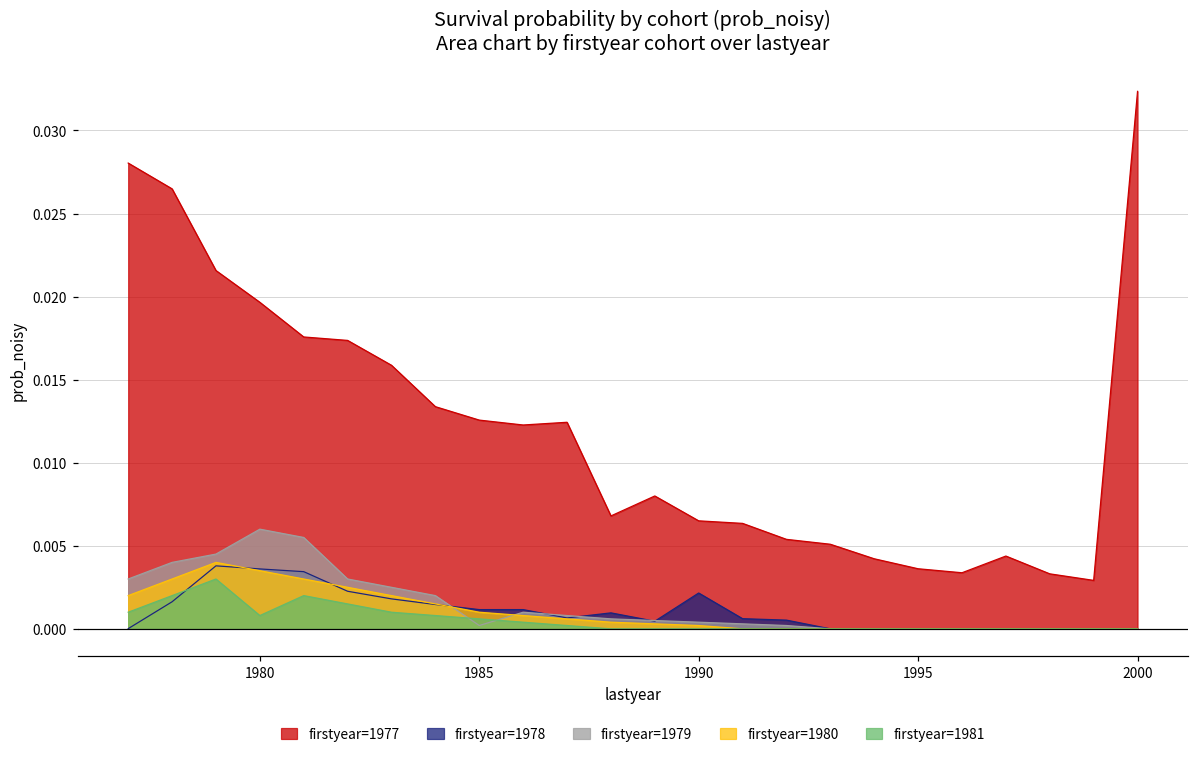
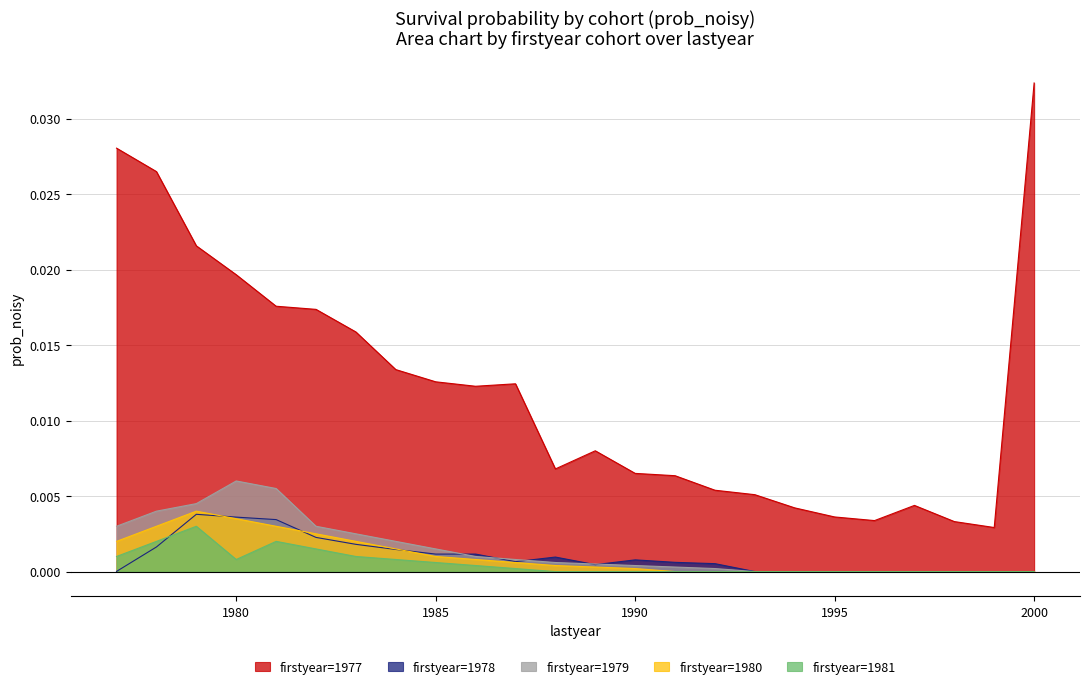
  {
    "firstyear=1977": {
      "1980": 0.0197,
      "1985": 0.0126,
      "1990": 0.0065,
      "1995": 0.0036,
      "2000": 0.0324
    },
    "firstyear=1978": {
-     "1990": 0.0022
+     "1990": 0.0008
    },
    "firstyear=1979": {
      "1980": 0.0060,
-     "1985": 0.0002,
+     "1985": 0.0015,
      "1990": 0.0004
    },
    "firstyear=1980": {
      "1990": 0.0002
    },
    "firstyear=1981": {
      "1980": 0.0008,
      "1985": 0.0006,
      "1990": 0.0000
    }
  }
